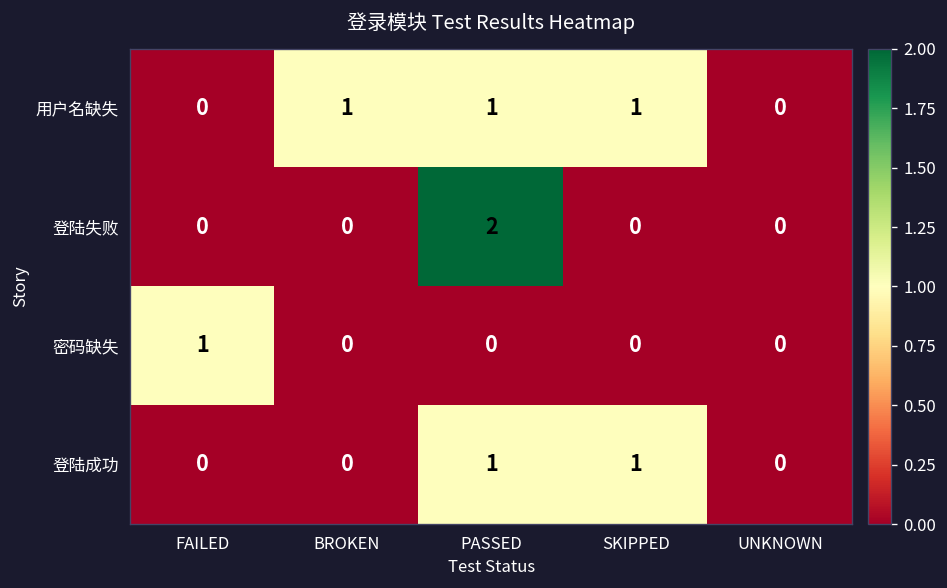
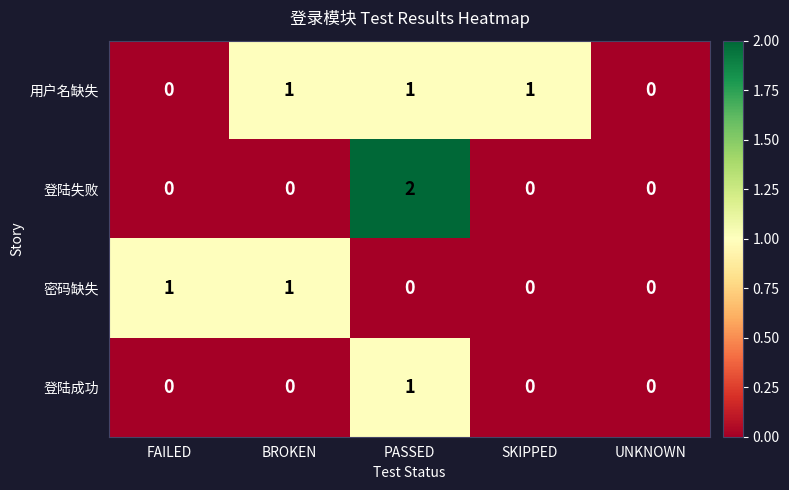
  {
    "用户名缺失": {
      "FAILED": 0,
      "BROKEN": 1,
      "PASSED": 1,
      "SKIPPED": 1,
      "UNKNOWN": 0
    },
    "登陆失败": {
      "FAILED": 0,
      "BROKEN": 0,
      "PASSED": 2,
      "SKIPPED": 0,
      "UNKNOWN": 0
    },
    "密码缺失": {
      "FAILED": 1,
-     "BROKEN": 0,
+     "BROKEN": 1,
      "PASSED": 0,
      "SKIPPED": 0,
      "UNKNOWN": 0
    },
    "登陆成功": {
      "FAILED": 0,
      "BROKEN": 0,
      "PASSED": 1,
-     "SKIPPED": 1,
+     "SKIPPED": 0,
      "UNKNOWN": 0
    }
  }
